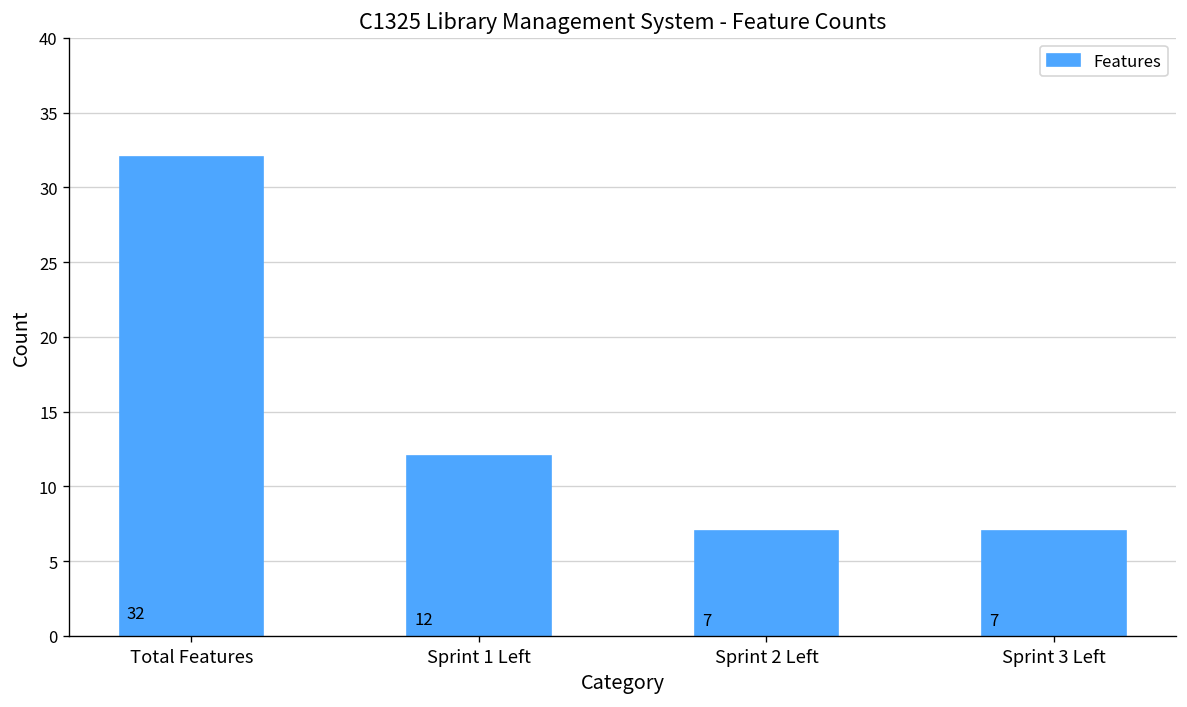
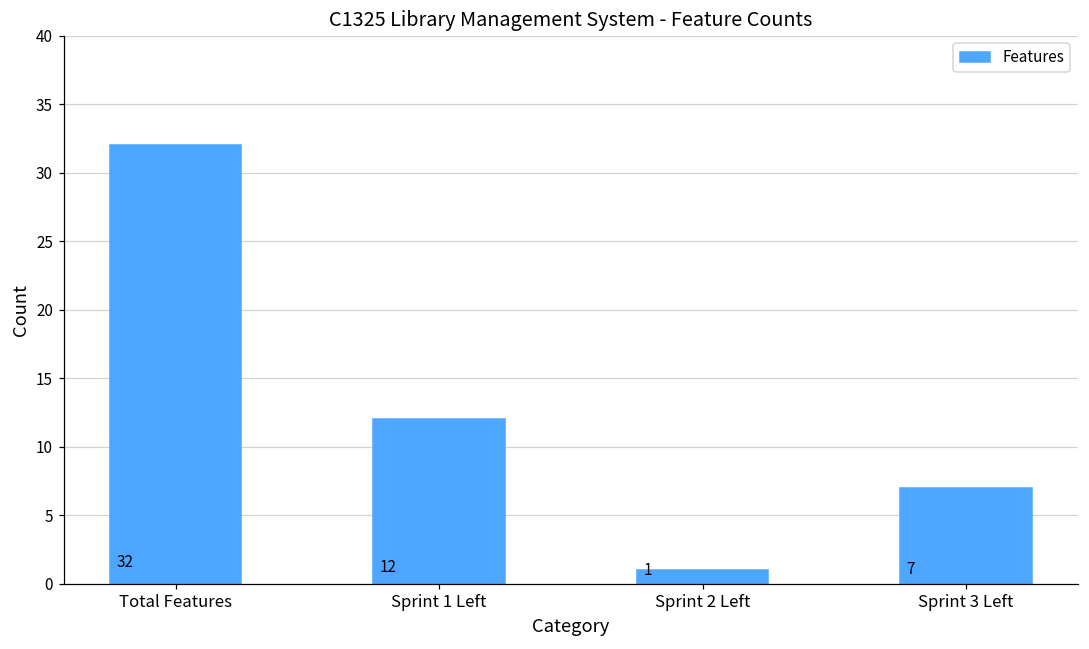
  {
    "Total Features": 32,
    "Sprint 1 Left": 12,
-   "Sprint 2 Left": 7,
+   "Sprint 2 Left": 1,
    "Sprint 3 Left": 7
  }
